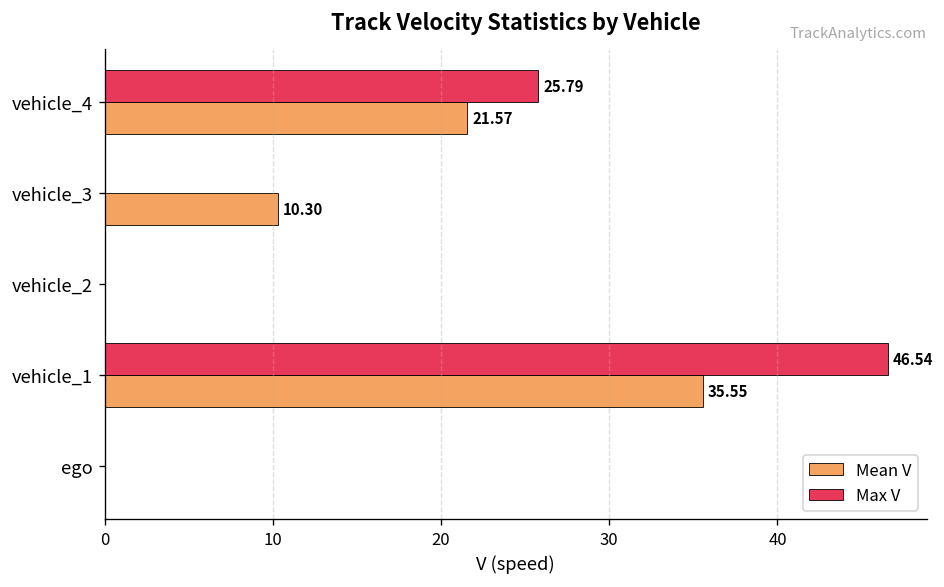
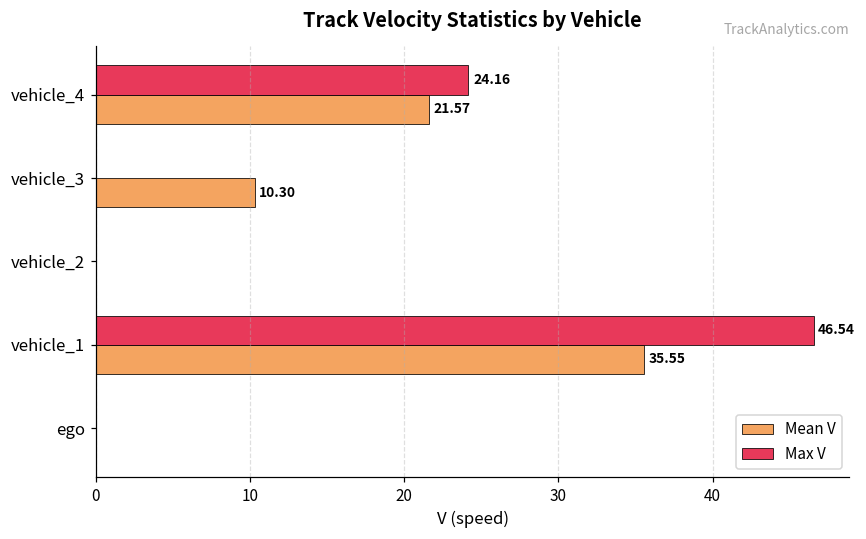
  {
    "Mean V": {
      "vehicle_4": 21.57,
      "vehicle_3": 10.30,
      "vehicle_1": 35.55
    },
    "Max V": {
-     "vehicle_4": 25.79,
+     "vehicle_4": 24.16,
      "vehicle_1": 46.54
    }
  }
